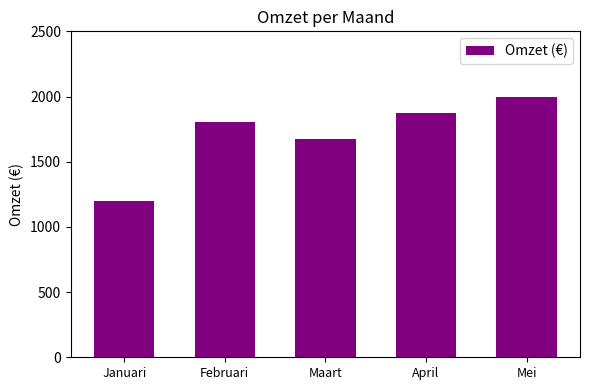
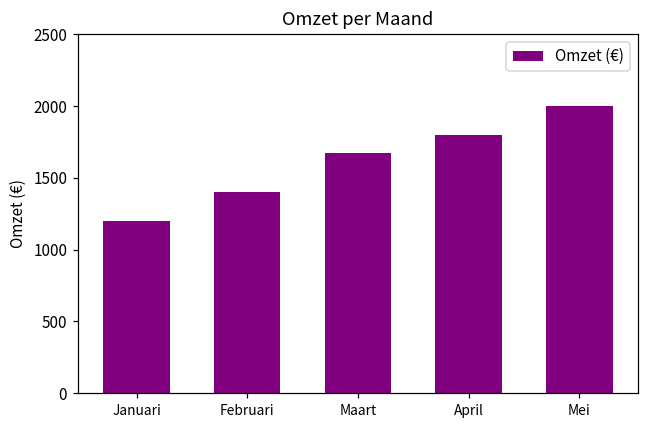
  {
    "Januari": 1200,
-   "Februari": 1810,
+   "Februari": 1400,
    "Maart": 1670,
-   "April": 1870,
+   "April": 1800,
    "Mei": 2000
  }
